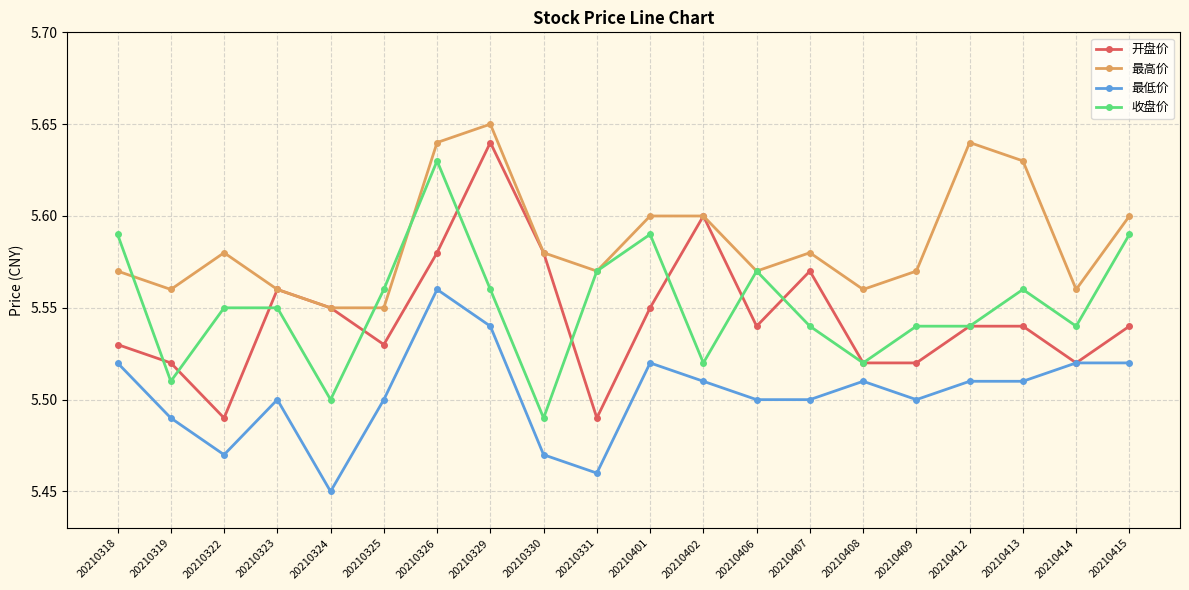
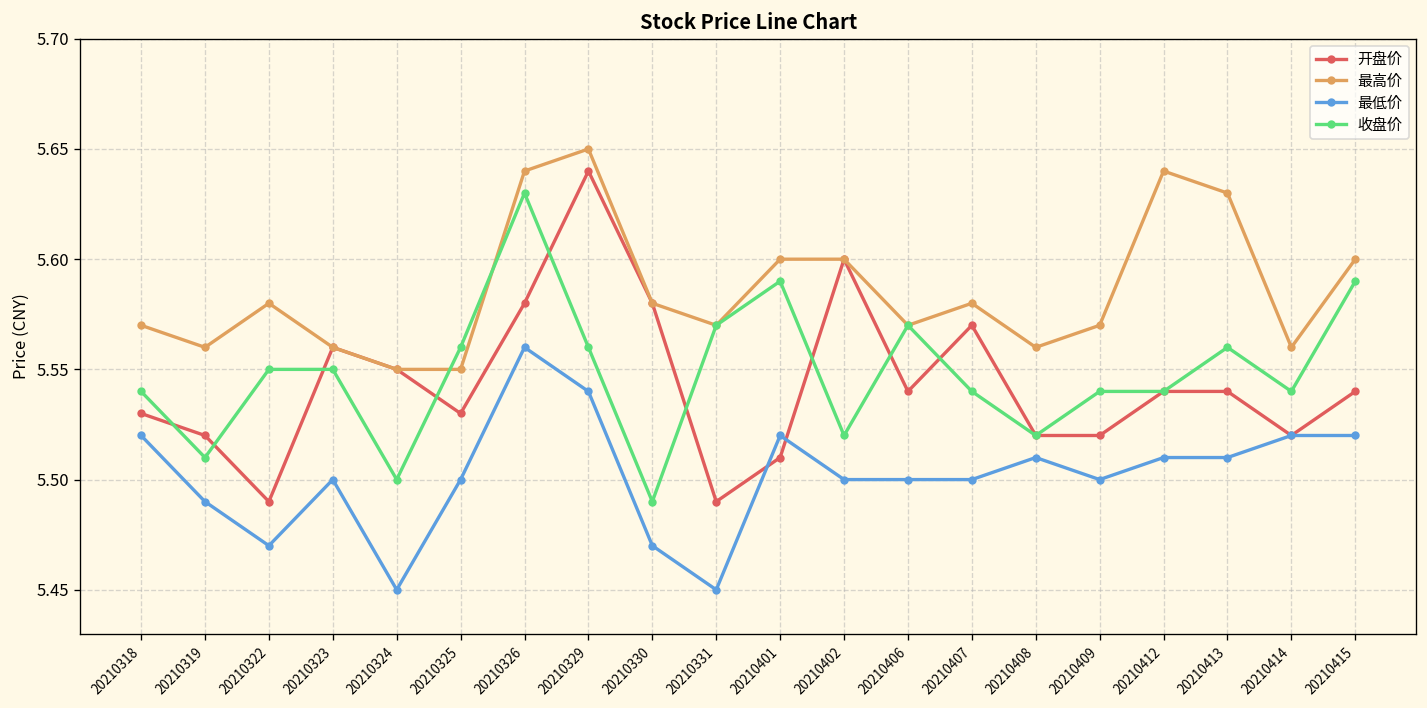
  {
    "开盘价": {
      "20210318": 5.53,
      "20210319": 5.52,
      "20210322": 5.49,
      "20210325": 5.53,
      "20210326": 5.58,
      "20210329": 5.64,
      "20210331": 5.49,
-     "20210401": 5.55,
+     "20210401": 5.51,
      "20210406": 5.54,
      "20210407": 5.57,
      "20210409": 5.52,
      "20210413": 5.54,
      "20210415": 5.54
    },
    "最高价": {
      "20210318": 5.57,
      "20210319": 5.56,
      "20210322": 5.58,
      "20210325": 5.55,
      "20210326": 5.64,
      "20210329": 5.65,
      "20210401": 5.60,
      "20210407": 5.58,
      "20210408": 5.56,
      "20210409": 5.57,
      "20210412": 5.64,
      "20210413": 5.63,
      "20210414": 5.56,
      "20210415": 5.60
    },
    "最低价": {
      "20210318": 5.52,
      "20210319": 5.49,
      "20210322": 5.47,
      "20210323": 5.50,
      "20210324": 5.45,
      "20210325": 5.50,
      "20210326": 5.56,
      "20210329": 5.54,
      "20210330": 5.47,
-     "20210331": 5.46,
+     "20210331": 5.45,
      "20210401": 5.52,
-     "20210402": 5.51,
+     "20210402": 5.50,
      "20210406": 5.50,
      "20210407": 5.50,
      "20210408": 5.51,
      "20210409": 5.50,
      "20210412": 5.51,
      "20210413": 5.51,
      "20210415": 5.52
    },
    "收盘价": {
-     "20210318": 5.59,
+     "20210318": 5.54,
      "20210319": 5.51,
      "20210322": 5.55,
      "20210323": 5.55,
      "20210324": 5.50,
      "20210325": 5.56,
      "20210326": 5.63,
      "20210329": 5.56,
      "20210330": 5.49,
      "20210401": 5.59,
      "20210402": 5.52,
      "20210407": 5.54,
      "20210409": 5.54,
      "20210413": 5.56,
      "20210414": 5.54,
      "20210415": 5.59
    }
  }
